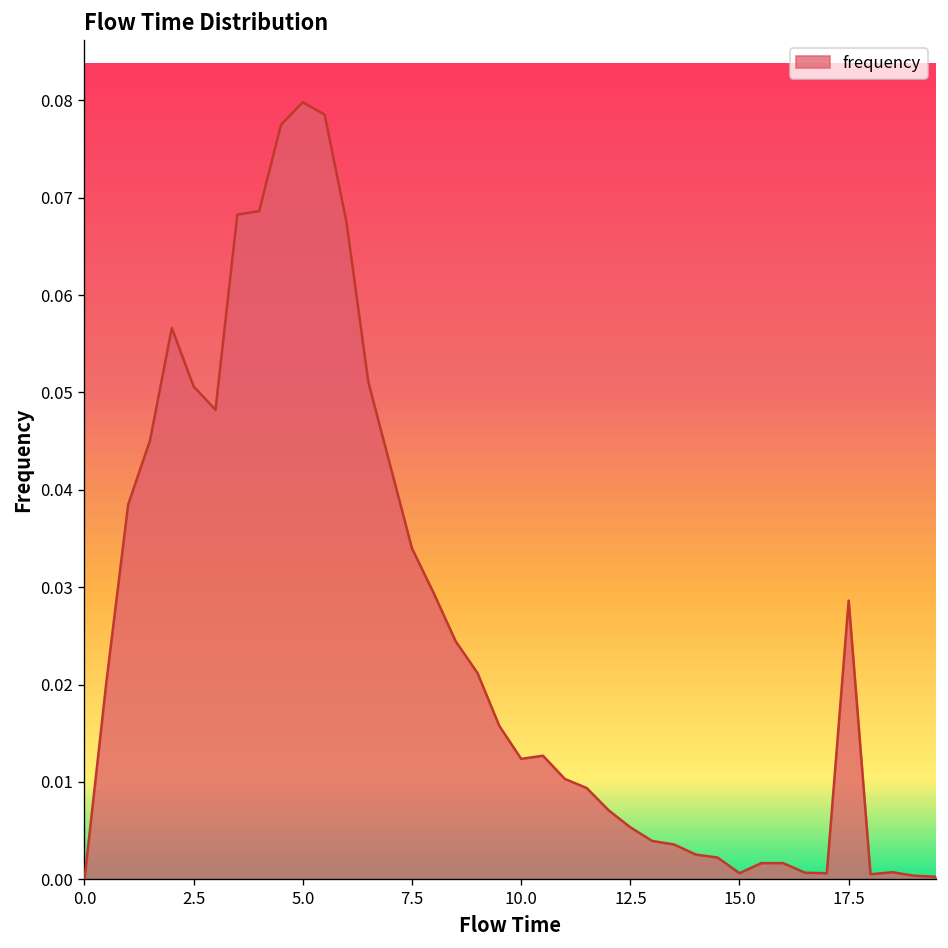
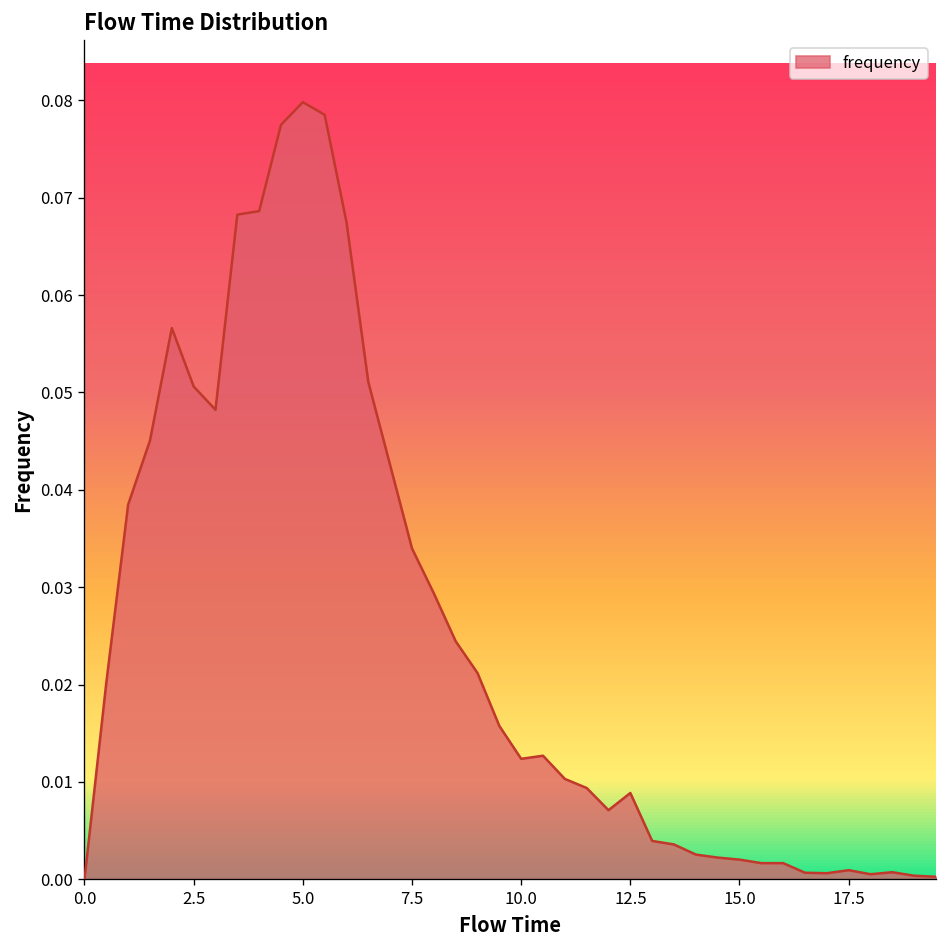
  {
    "0.0": 0.000,
    "2.5": 0.051,
    "5.0": 0.080,
    "7.5": 0.034,
    "10.0": 0.012,
-   "12.5": 0.005,
-   "15.0": 0.001,
-   "17.5": 0.029
+   "12.5": 0.009,
+   "15.0": 0.002,
+   "17.5": 0.001
  }
